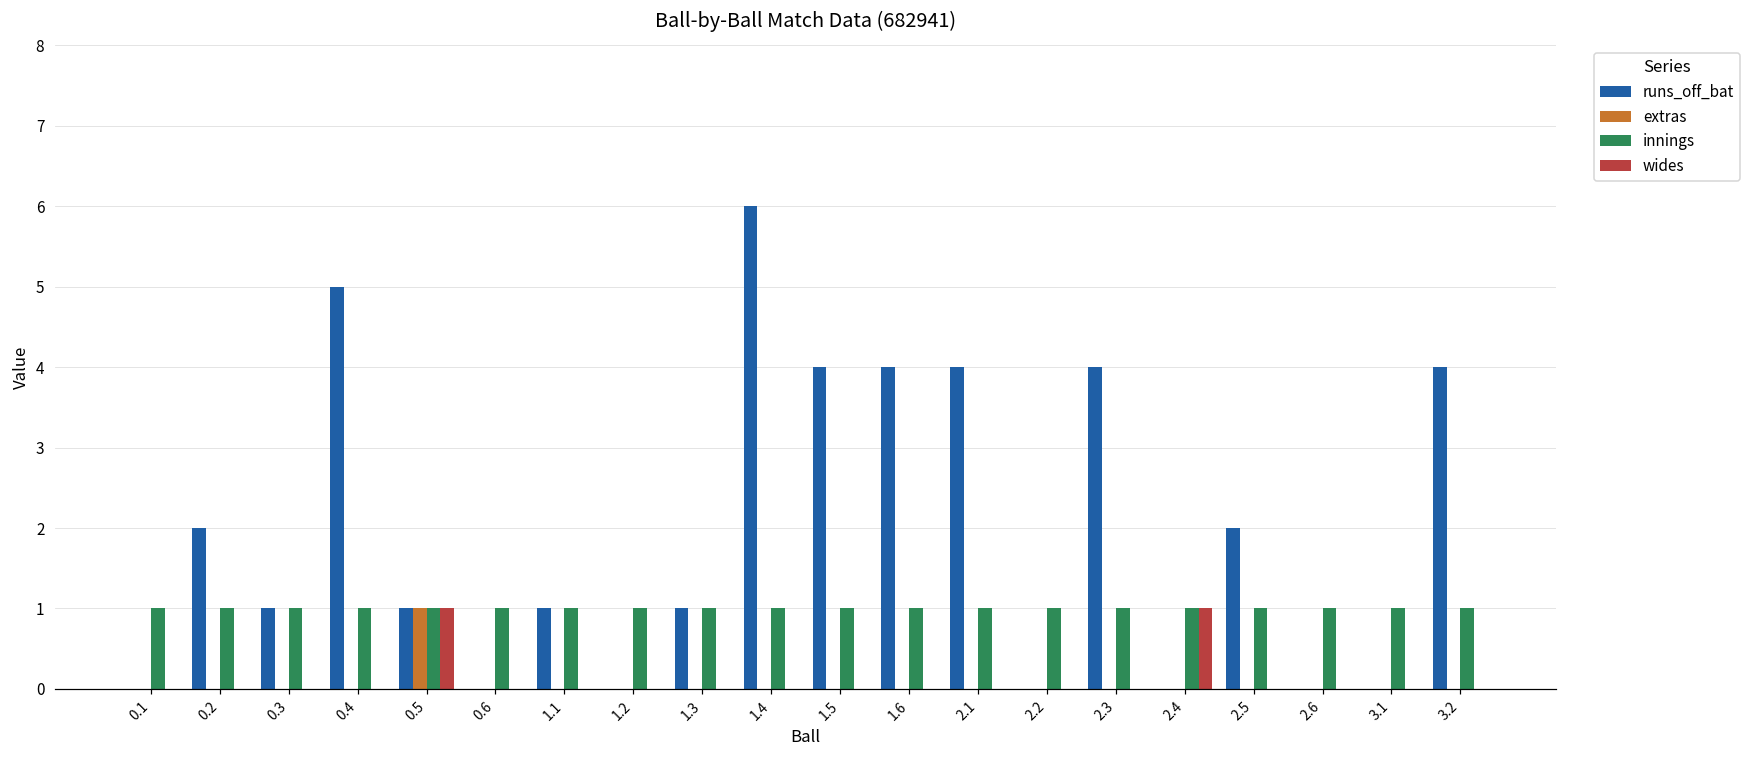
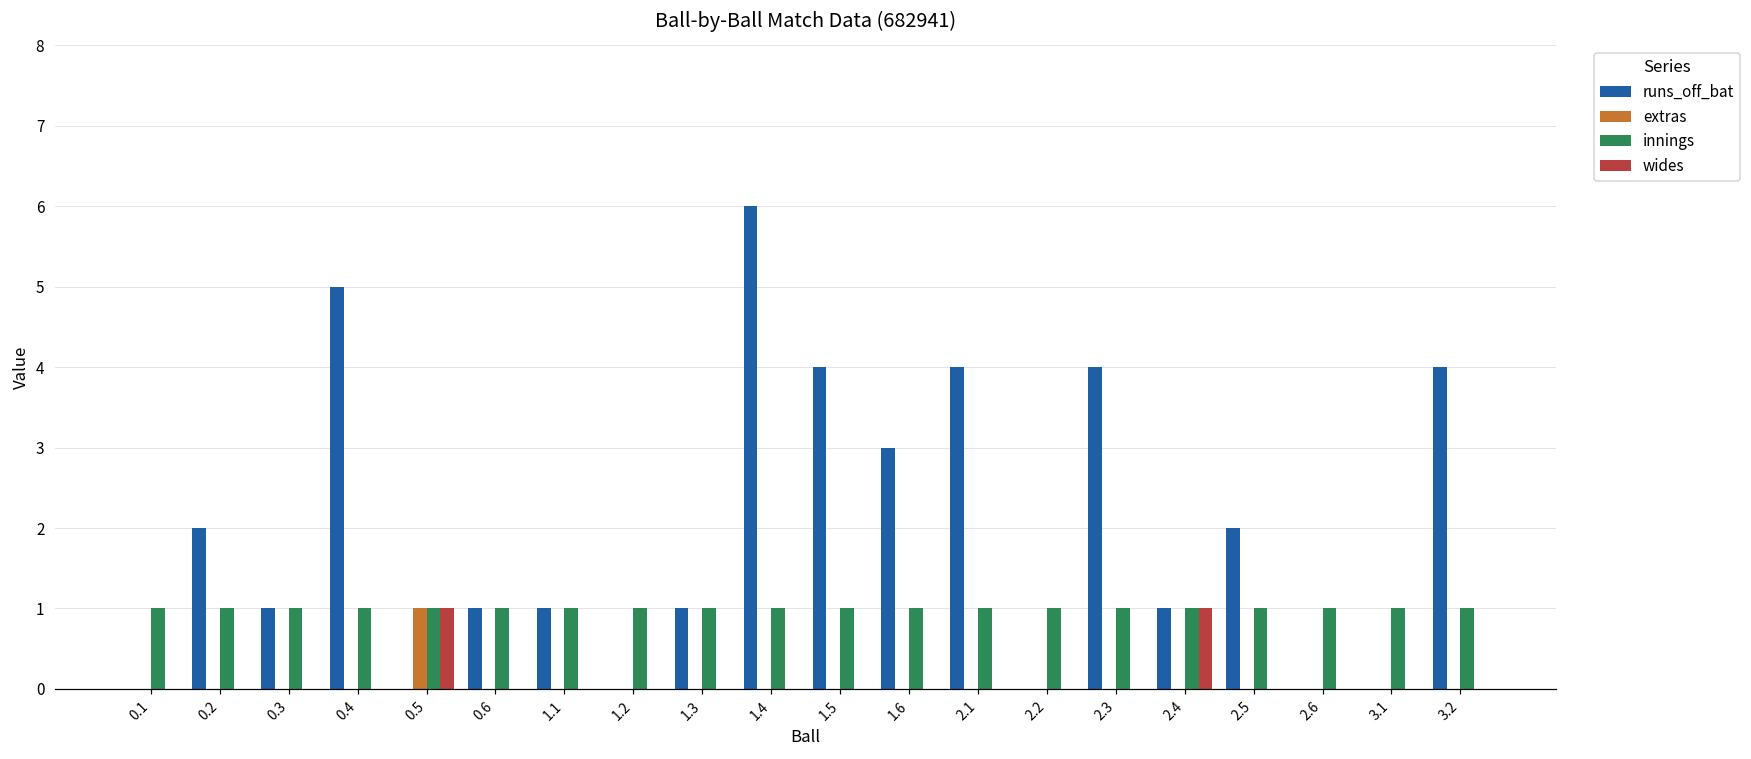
  {
    "runs_off_bat": {
      "0.1": 0,
      "0.2": 2,
      "0.3": 1,
      "0.4": 5,
-     "0.5": 1,
-     "0.6": 0,
+     "0.5": 0,
+     "0.6": 1,
      "1.1": 1,
      "1.2": 0,
      "1.3": 1,
      "1.4": 6,
      "1.5": 4,
-     "1.6": 4,
+     "1.6": 3,
      "2.1": 4,
      "2.2": 0,
      "2.3": 4,
-     "2.4": 0,
+     "2.4": 1,
      "2.5": 2,
      "2.6": 0,
      "3.1": 0,
      "3.2": 4
    },
    "innings": {
      "0.1": 1,
      "0.2": 1,
      "0.3": 1,
      "0.4": 1,
      "0.5": 1,
      "0.6": 1,
      "1.1": 1,
      "1.2": 1,
      "1.3": 1,
      "1.4": 1,
      "1.5": 1,
      "1.6": 1,
      "2.1": 1,
      "2.2": 1,
      "2.3": 1,
      "2.4": 1,
      "2.5": 1,
      "2.6": 1,
      "3.1": 1,
      "3.2": 1
    }
  }
